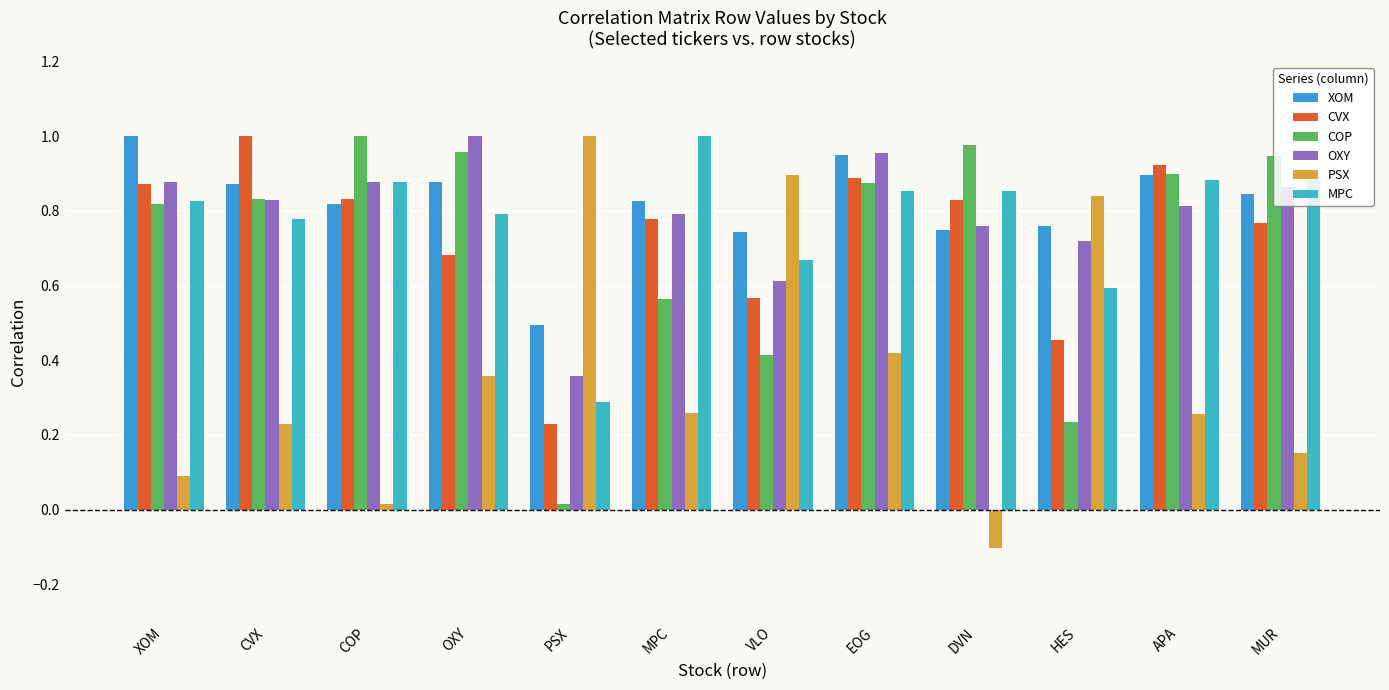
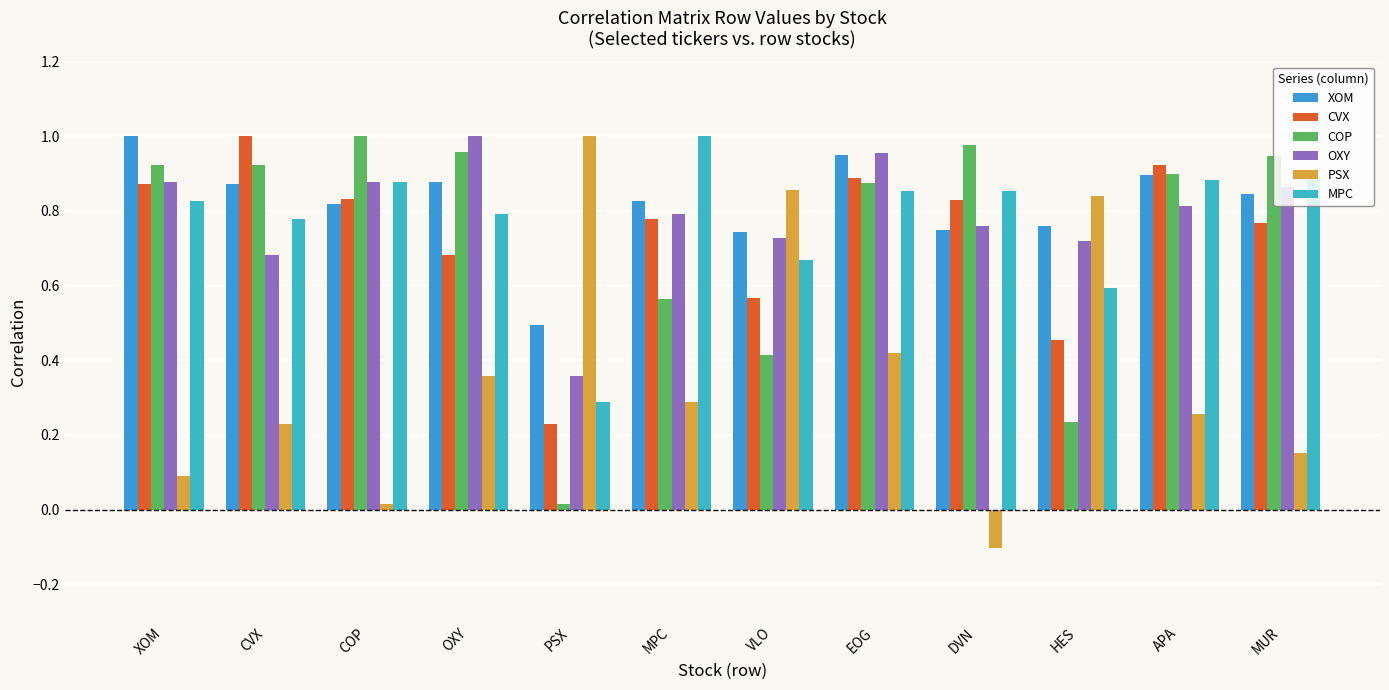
  {
    "CVX": {
      "XOM": 0.87,
      "CVX": 1.00,
      "COP": 0.83,
      "OXY": 0.68,
      "PSX": 0.23,
      "MPC": 0.78,
      "VLO": 0.57,
      "EOG": 0.89,
      "DVN": 0.83,
      "HES": 0.45,
      "APA": 0.92,
      "MUR": 0.77
    },
    "COP": {
-     "XOM": 0.82,
-     "CVX": 0.83,
+     "XOM": 0.92,
+     "CVX": 0.92,
      "COP": 1.00,
      "OXY": 0.96,
      "PSX": 0.02,
      "MPC": 0.56,
      "VLO": 0.41,
      "EOG": 0.87,
      "DVN": 0.98,
      "HES": 0.23,
      "APA": 0.90
    },
    "OXY": {
      "XOM": 0.88,
-     "CVX": 0.83,
+     "CVX": 0.68,
      "COP": 0.88,
      "OXY": 1.00,
      "PSX": 0.36,
      "MPC": 0.79,
-     "VLO": 0.61,
+     "VLO": 0.73,
      "EOG": 0.96,
      "DVN": 0.76,
      "HES": 0.72,
      "APA": 0.81
    },
    "PSX": {
      "XOM": 0.09,
      "CVX": 0.23,
      "COP": 0.02,
      "OXY": 0.36,
      "PSX": 1.00,
-     "MPC": 0.26,
-     "VLO": 0.90,
+     "MPC": 0.29,
+     "VLO": 0.86,
      "EOG": 0.42,
      "DVN": -0.10,
      "HES": 0.84,
      "APA": 0.26,
      "MUR": 0.15
    }
  }
